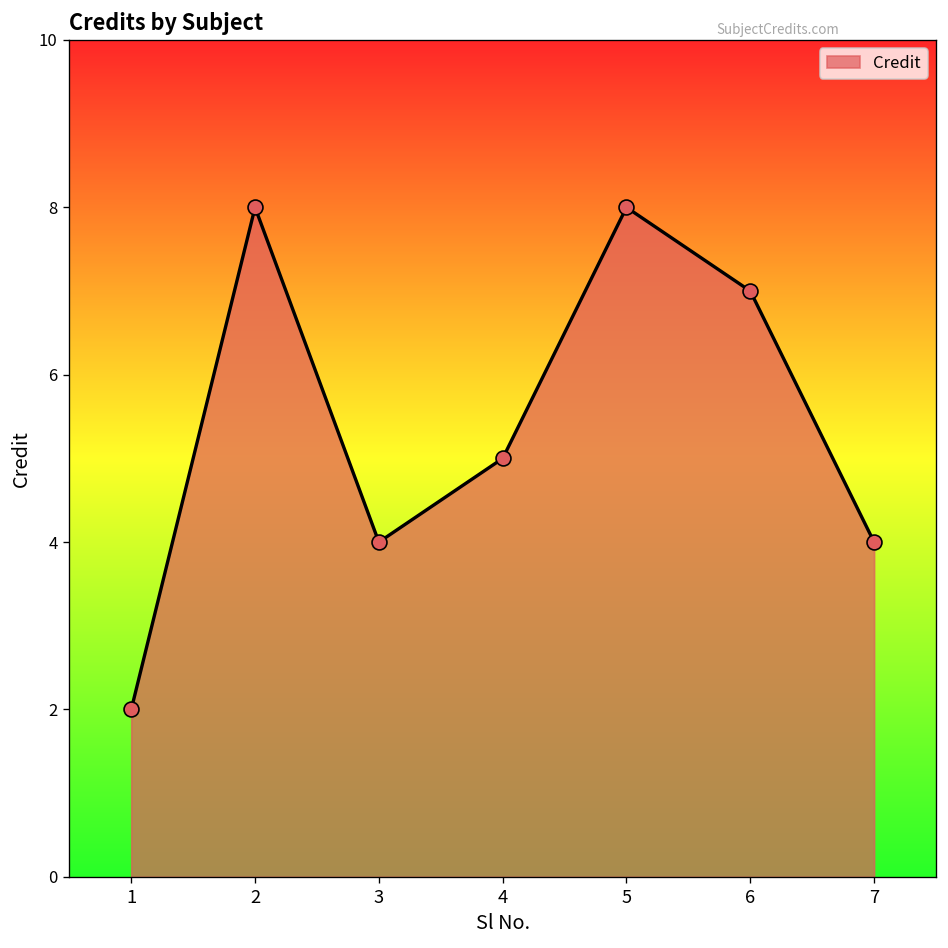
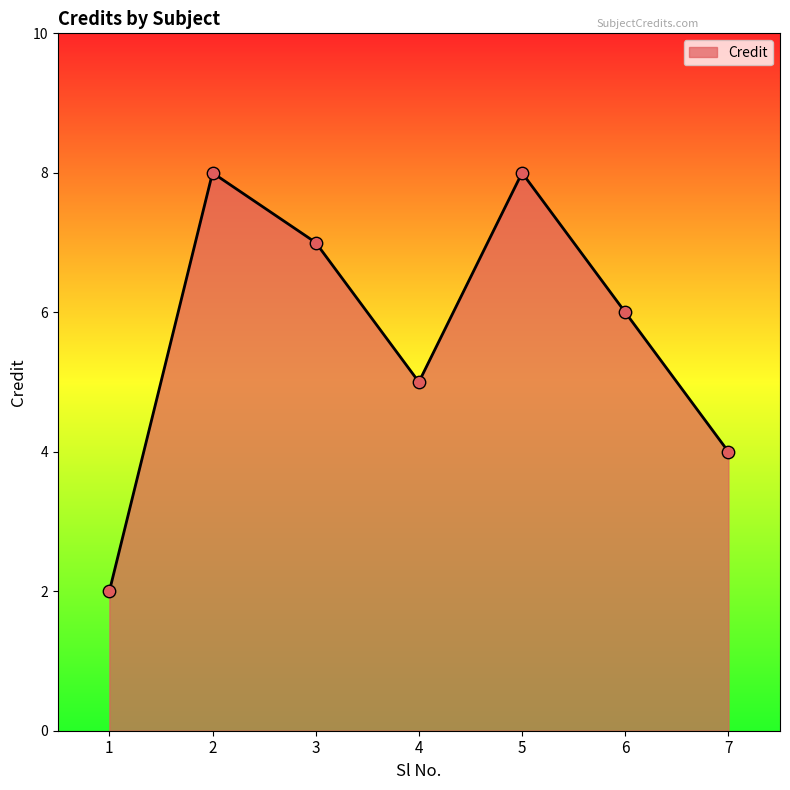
  {
    "1": 2,
    "2": 8,
-   "3": 4,
+   "3": 7,
    "4": 5,
    "5": 8,
-   "6": 7,
+   "6": 6,
    "7": 4
  }
